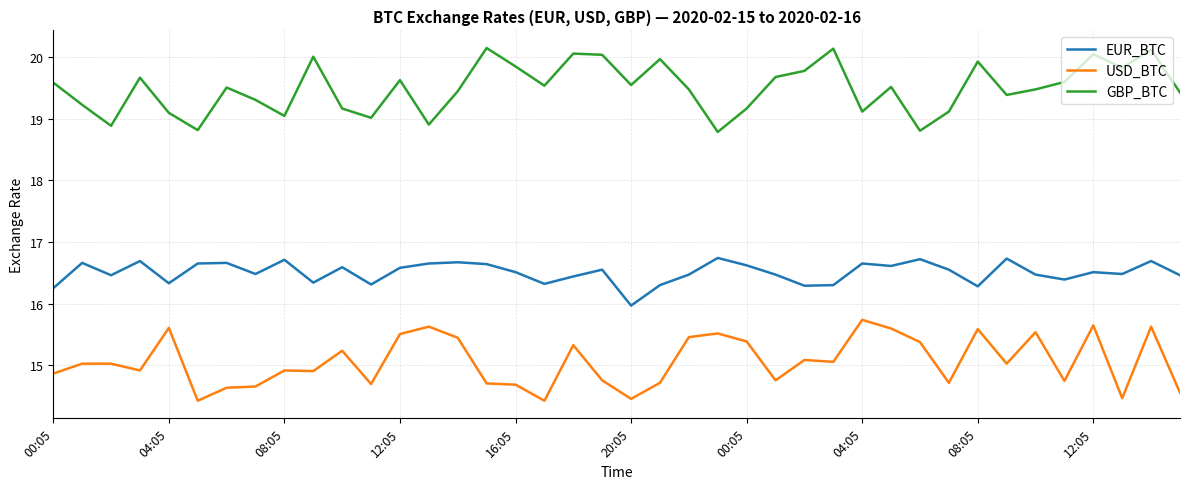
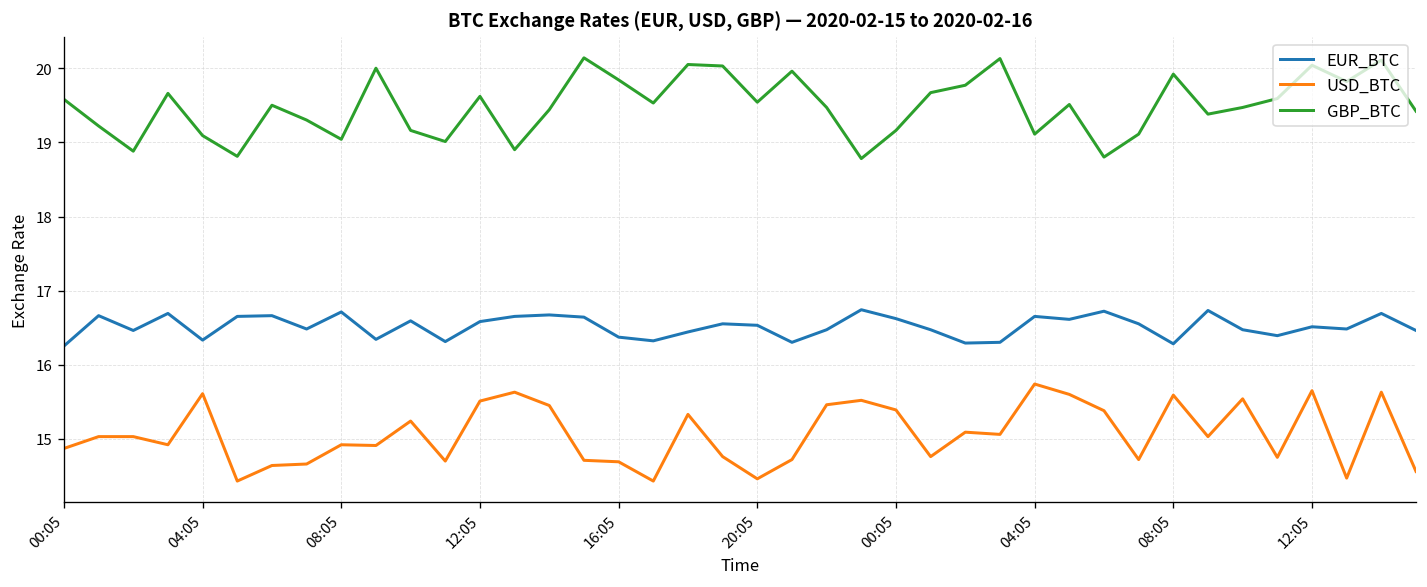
  {
    "EUR_BTC": {
-     "16:05": 16.5,
-     "20:05": 16.0
+     "16:05": 16.4,
+     "20:05": 16.5
    },
    "USD_BTC": {
      "16:05": 14.7,
      "20:05": 14.5
    },
    "GBP_BTC": {
      "16:05": 19.8,
      "20:05": 19.5
    }
  }
